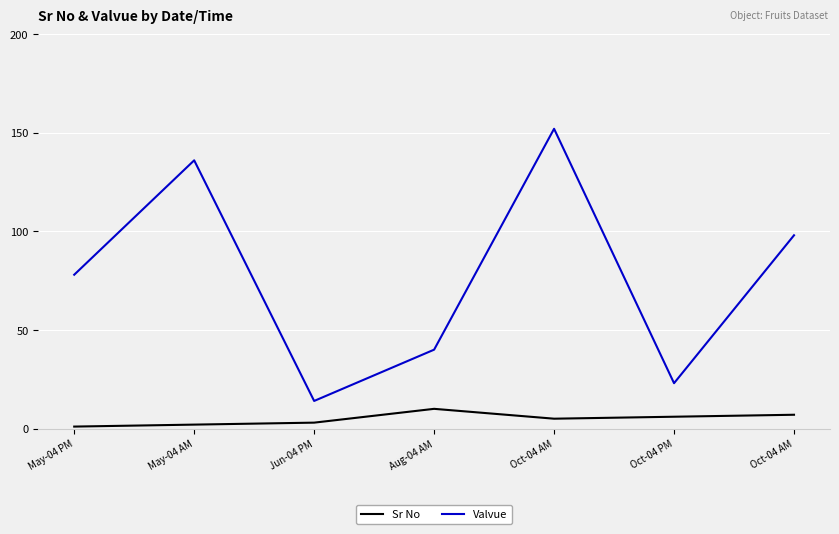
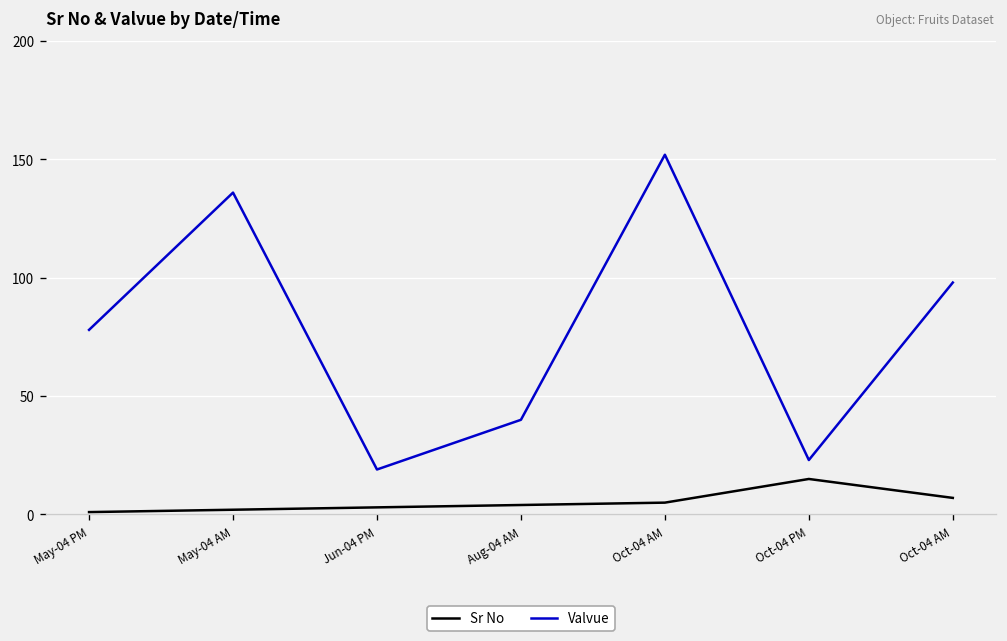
  {
    "Sr No": {
      "May-04 PM": 1,
      "May-04 AM": 2,
      "Jun-04 PM": 3,
-     "Aug-04 AM": 10,
-     "Oct-04 PM": 6
+     "Aug-04 AM": 4,
+     "Oct-04 PM": 15
    },
    "Valvue": {
      "May-04 PM": 78,
      "May-04 AM": 136,
-     "Jun-04 PM": 14,
+     "Jun-04 PM": 19,
      "Aug-04 AM": 40,
      "Oct-04 PM": 23
    }
  }
